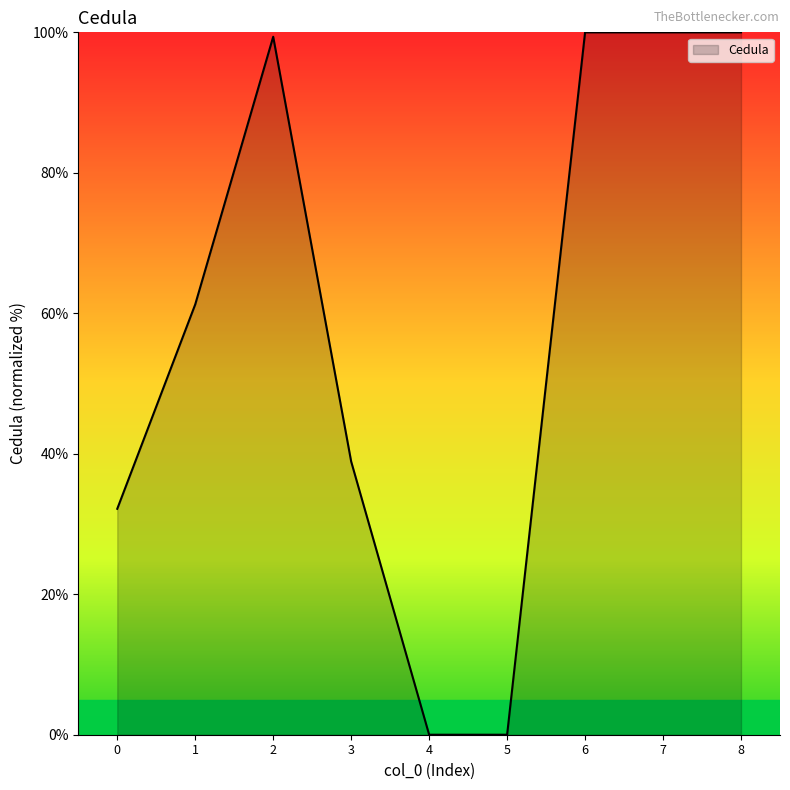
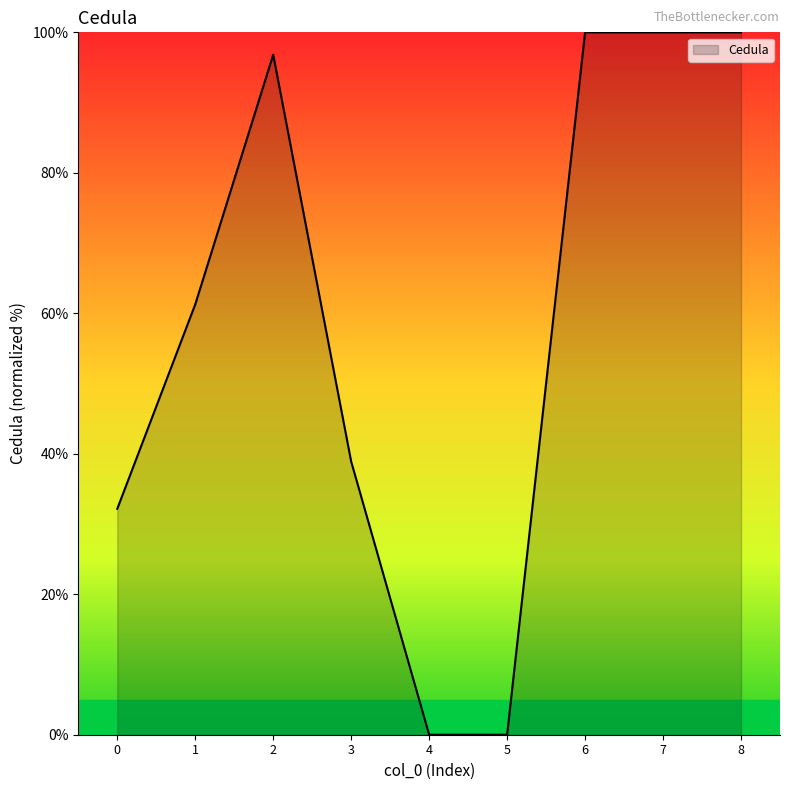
  {
    "0": "32%",
    "1": "61%",
-   "2": "99%",
+   "2": "97%",
    "3": "39%",
    "6": "100%",
    "7": "100%",
    "8": "100%"
  }
